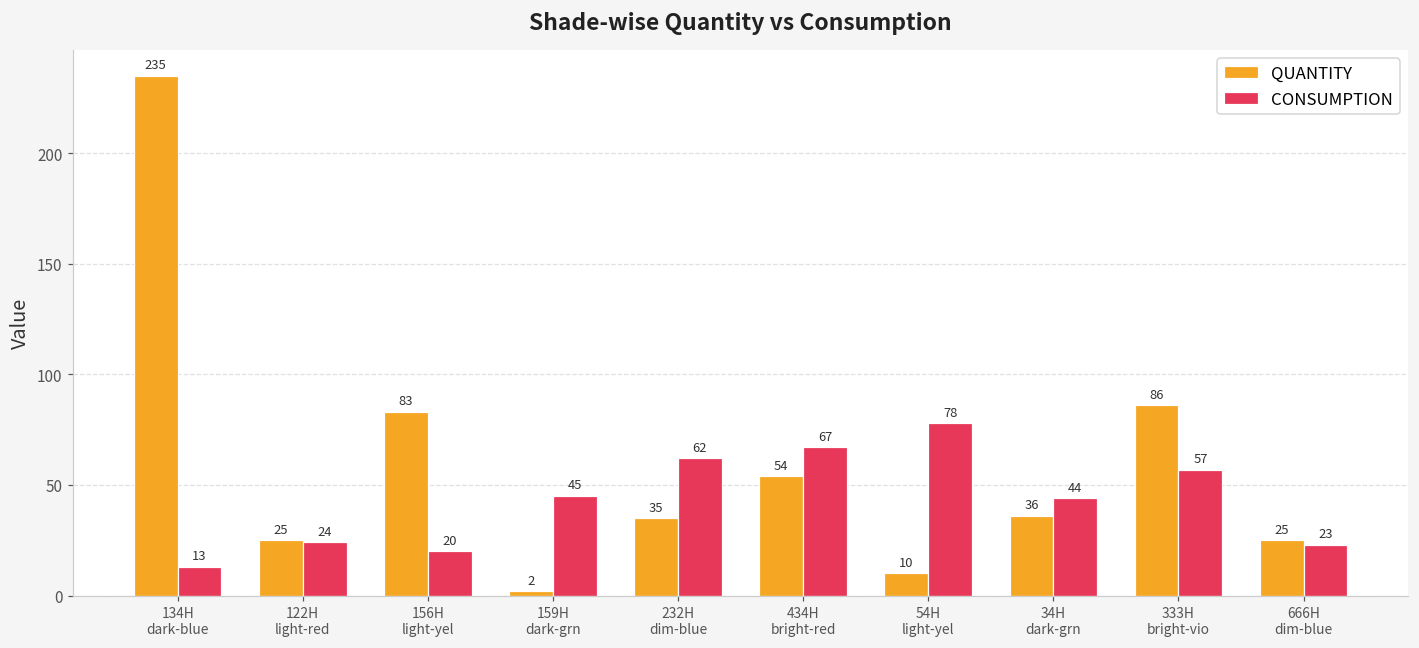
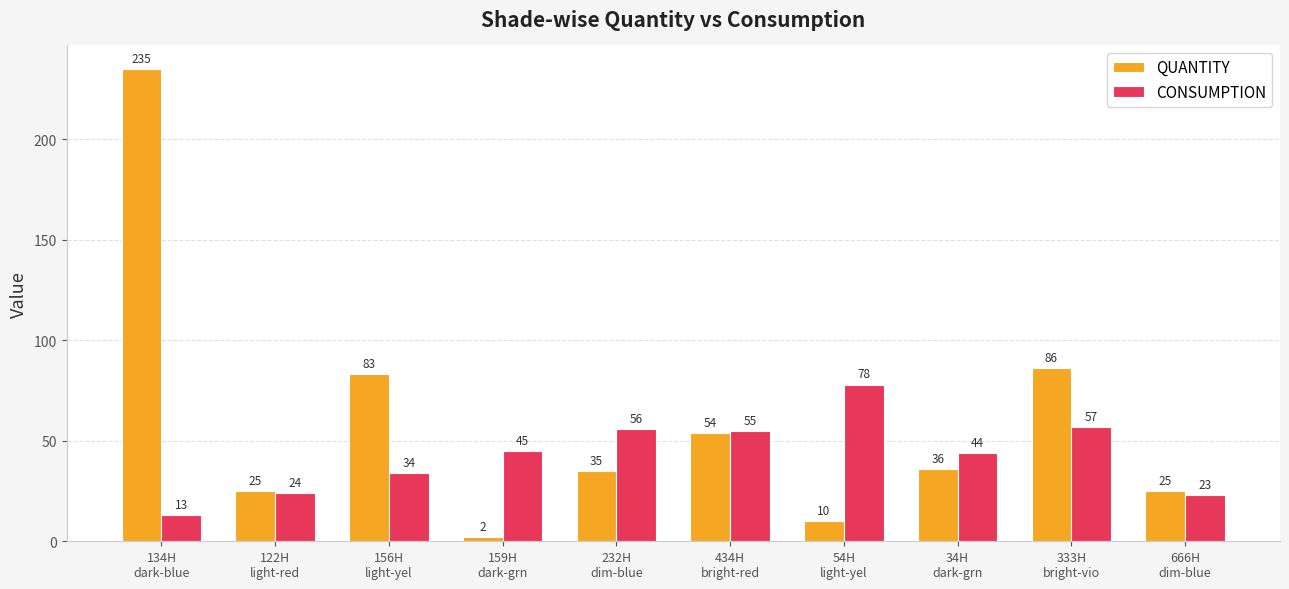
  {
    "QUANTITY": {
      "134H dark-blue": 235,
      "122H light-red": 25,
      "156H light-yel": 83,
      "159H dark-grn": 2,
      "232H dim-blue": 35,
      "434H bright-red": 54,
      "54H light-yel": 10,
      "34H dark-grn": 36,
      "333H bright-vio": 86,
      "666H dim-blue": 25
    },
    "CONSUMPTION": {
      "134H dark-blue": 13,
      "122H light-red": 24,
-     "156H light-yel": 20,
+     "156H light-yel": 34,
      "159H dark-grn": 45,
-     "232H dim-blue": 62,
-     "434H bright-red": 67,
+     "232H dim-blue": 56,
+     "434H bright-red": 55,
      "54H light-yel": 78,
      "34H dark-grn": 44,
      "333H bright-vio": 57,
      "666H dim-blue": 23
    }
  }
